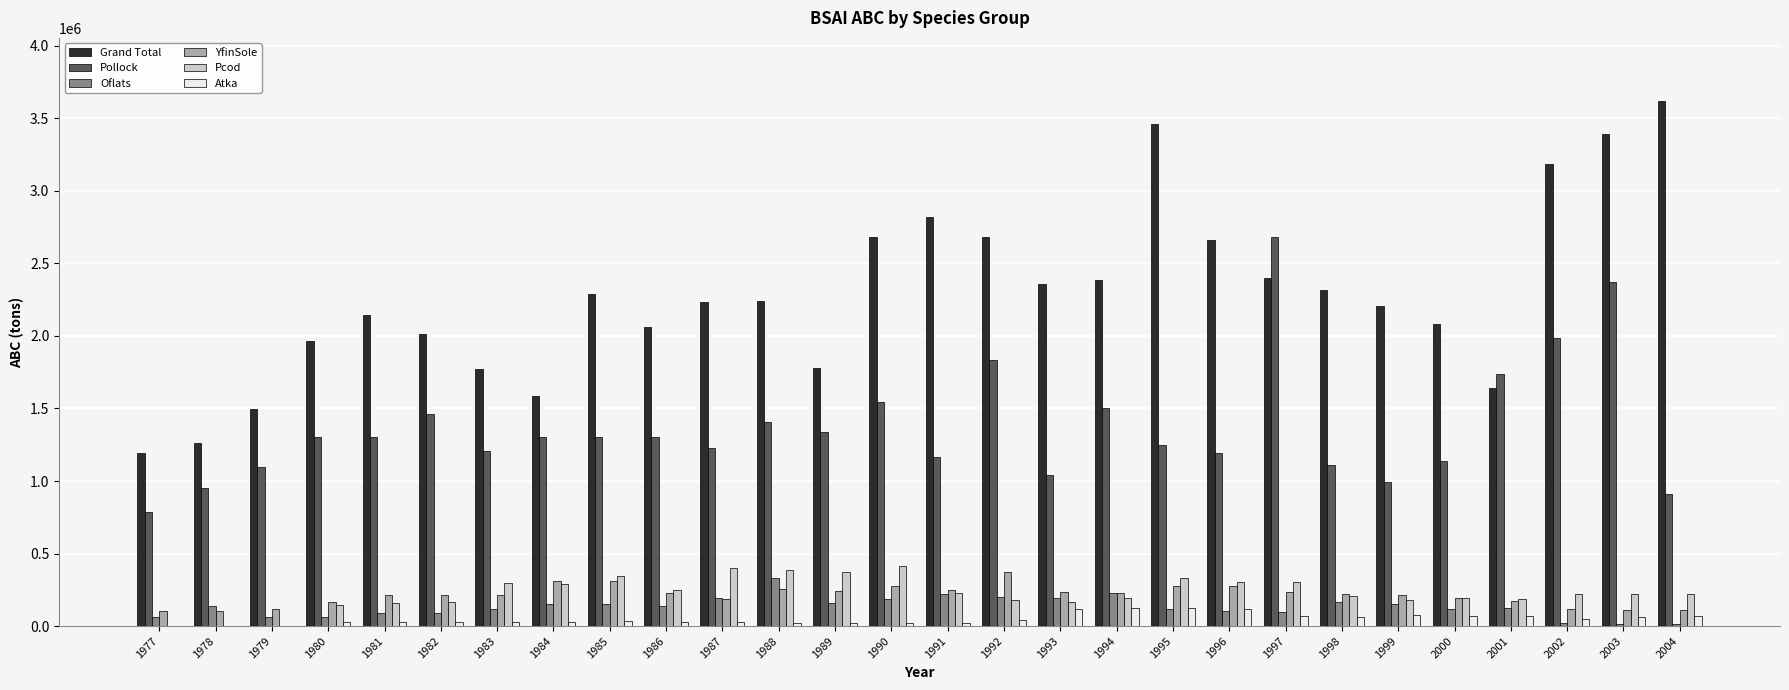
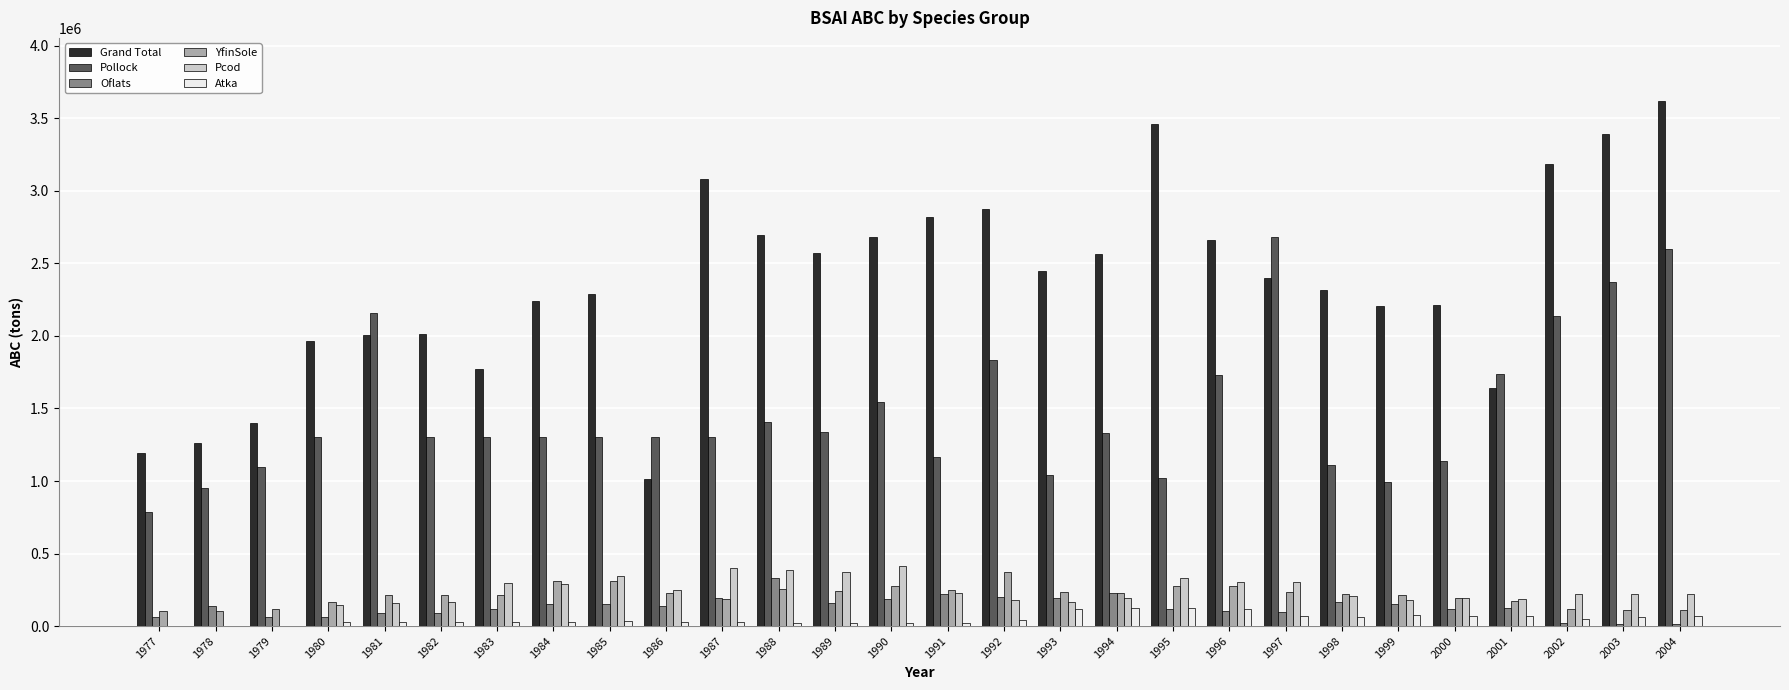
  {
    "Grand Total": {
      "1977": 1190000,
      "1978": 1260000,
-     "1979": 1500000,
+     "1979": 1400000,
      "1980": 1970000,
-     "1981": 2150000,
+     "1981": 2010000,
      "1982": 2010000,
      "1983": 1770000,
-     "1984": 1580000,
+     "1984": 2240000,
      "1985": 2290000,
-     "1986": 2060000,
-     "1987": 2240000,
-     "1988": 2240000,
-     "1989": 1780000,
+     "1986": 1010000,
+     "1987": 3080000,
+     "1988": 2690000,
+     "1989": 2570000,
      "1990": 2680000,
      "1991": 2820000,
-     "1992": 2680000,
-     "1993": 2360000,
-     "1994": 2390000,
+     "1992": 2880000,
+     "1993": 2450000,
+     "1994": 2570000,
      "1995": 3460000,
      "1996": 2660000,
      "1997": 2400000,
      "1998": 2320000,
      "1999": 2210000,
-     "2000": 2080000,
+     "2000": 2210000,
      "2001": 1640000,
      "2002": 3180000,
      "2003": 3390000,
      "2004": 3620000
    },
    "Pollock": {
      "1977": 780000,
      "1978": 950000,
      "1979": 1100000,
      "1980": 1300000,
-     "1981": 1300000,
-     "1982": 1460000,
-     "1983": 1210000,
+     "1981": 2160000,
+     "1982": 1300000,
+     "1983": 1300000,
      "1984": 1300000,
      "1985": 1300000,
      "1986": 1300000,
-     "1987": 1220000,
+     "1987": 1300000,
      "1988": 1410000,
      "1989": 1340000,
      "1990": 1540000,
      "1991": 1170000,
      "1992": 1840000,
      "1993": 1040000,
-     "1994": 1500000,
-     "1995": 1250000,
-     "1996": 1190000,
+     "1994": 1330000,
+     "1995": 1020000,
+     "1996": 1730000,
      "1997": 2680000,
      "1998": 1110000,
      "1999": 990000,
      "2000": 1140000,
      "2001": 1730000,
-     "2002": 1990000,
+     "2002": 2140000,
      "2003": 2370000,
-     "2004": 910000
+     "2004": 2600000
    }
  }
